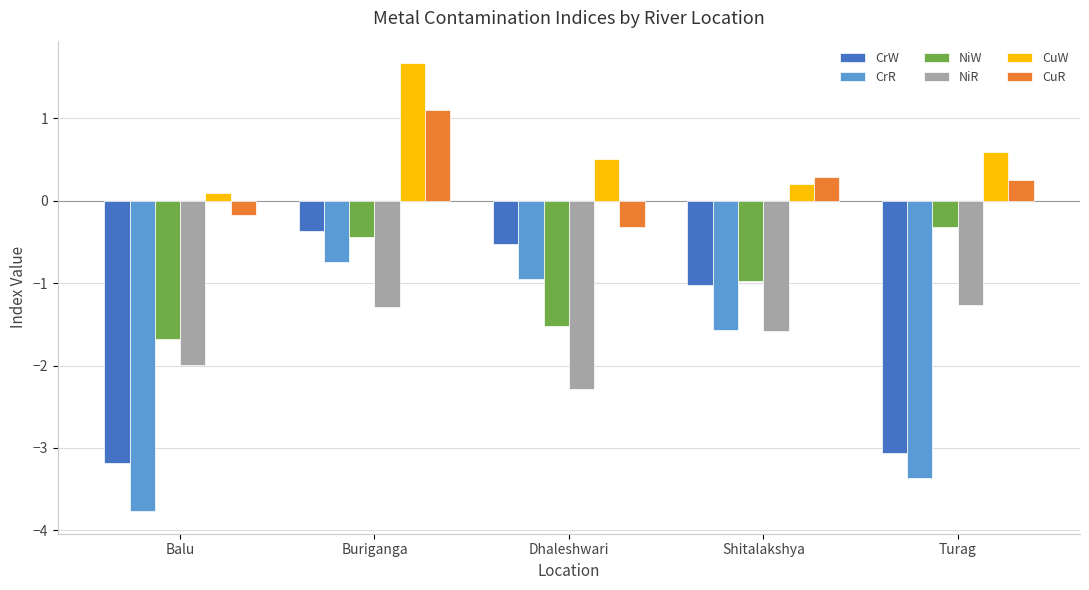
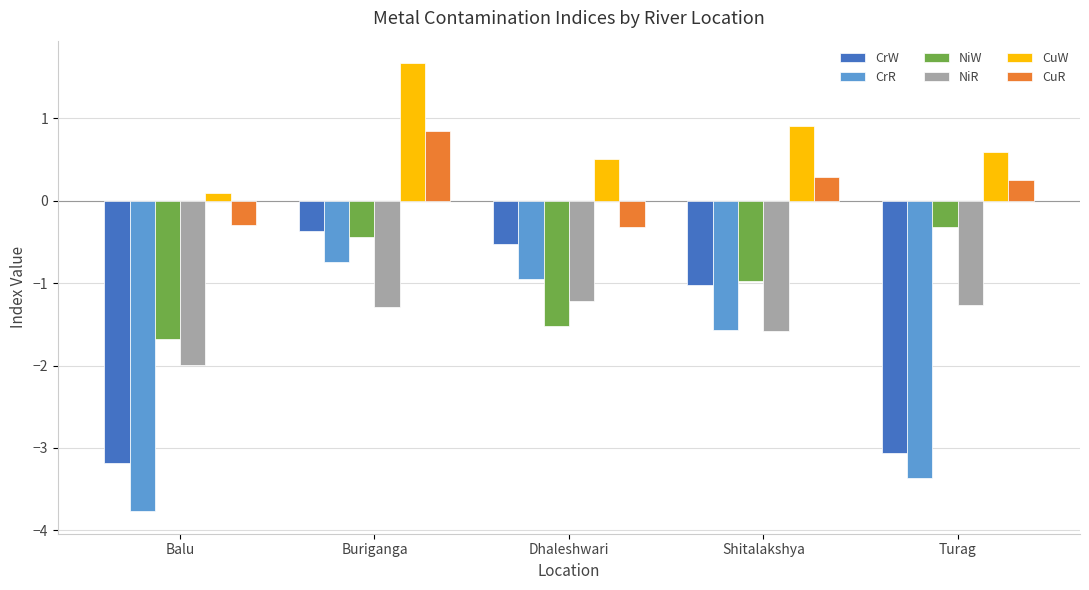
  {
    "NiW": {
      "Balu": -1.7,
      "Buriganga": -0.4,
      "Dhaleshwari": -1.5,
      "Shitalakshya": -1.0,
      "Turag": -0.3
    },
    "NiR": {
      "Balu": -2.0,
      "Buriganga": -1.3,
-     "Dhaleshwari": -2.3,
+     "Dhaleshwari": -1.2,
      "Shitalakshya": -1.6,
      "Turag": -1.3
    },
    "CuW": {
      "Balu": 0.1,
      "Buriganga": 1.7,
      "Dhaleshwari": 0.5,
-     "Shitalakshya": 0.2,
+     "Shitalakshya": 0.9,
      "Turag": 0.6
    },
    "CuR": {
-     "Balu": -0.2,
-     "Buriganga": 1.1,
+     "Balu": -0.3,
+     "Buriganga": 0.8,
      "Dhaleshwari": -0.3,
      "Shitalakshya": 0.3,
      "Turag": 0.3
    }
  }
